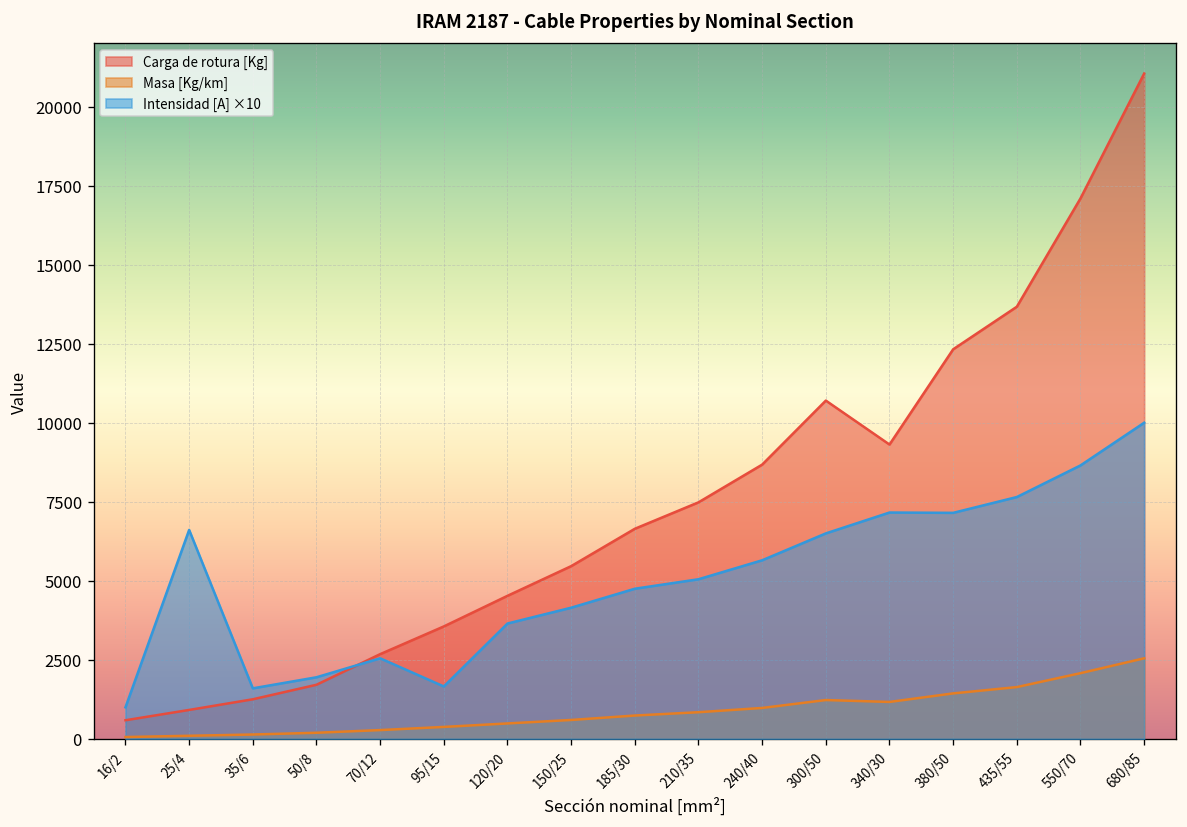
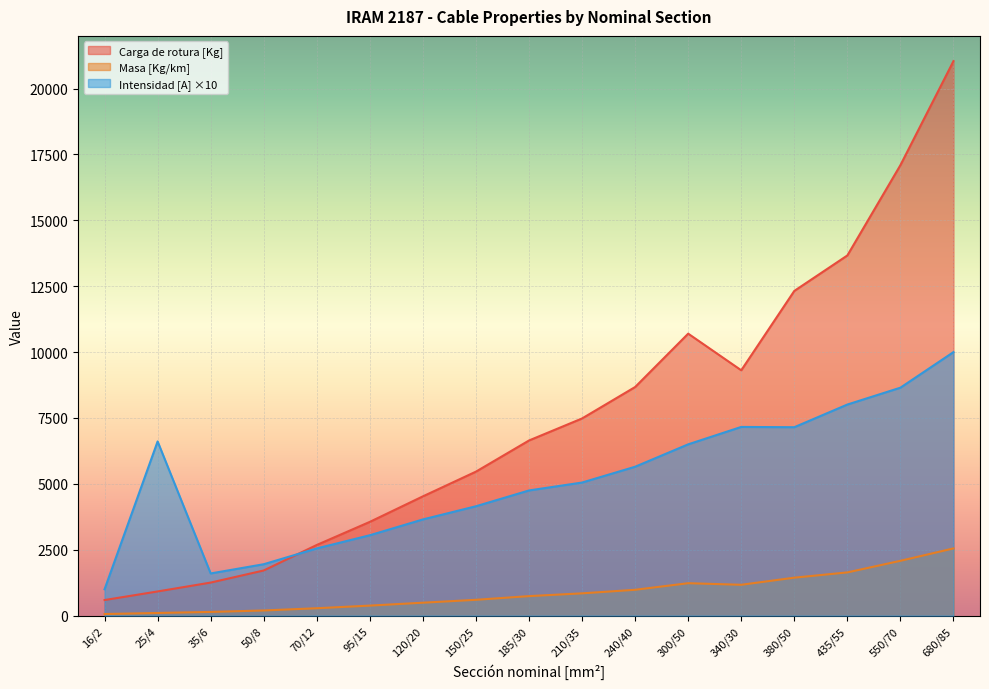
  {
    "Intensidad [A] ×10": {
      "16/2": 1000,
      "25/4": 6600,
      "35/6": 1600,
      "50/8": 2000,
      "70/12": 2600,
-     "95/15": 1700,
+     "95/15": 3100,
      "120/20": 3700,
      "150/25": 4200,
      "185/30": 4800,
      "210/35": 5100,
      "240/40": 5700,
      "300/50": 6500,
      "340/30": 7200,
      "380/50": 7200,
-     "435/55": 7700,
+     "435/55": 8000,
      "550/70": 8700,
      "680/85": 10000
    }
  }
